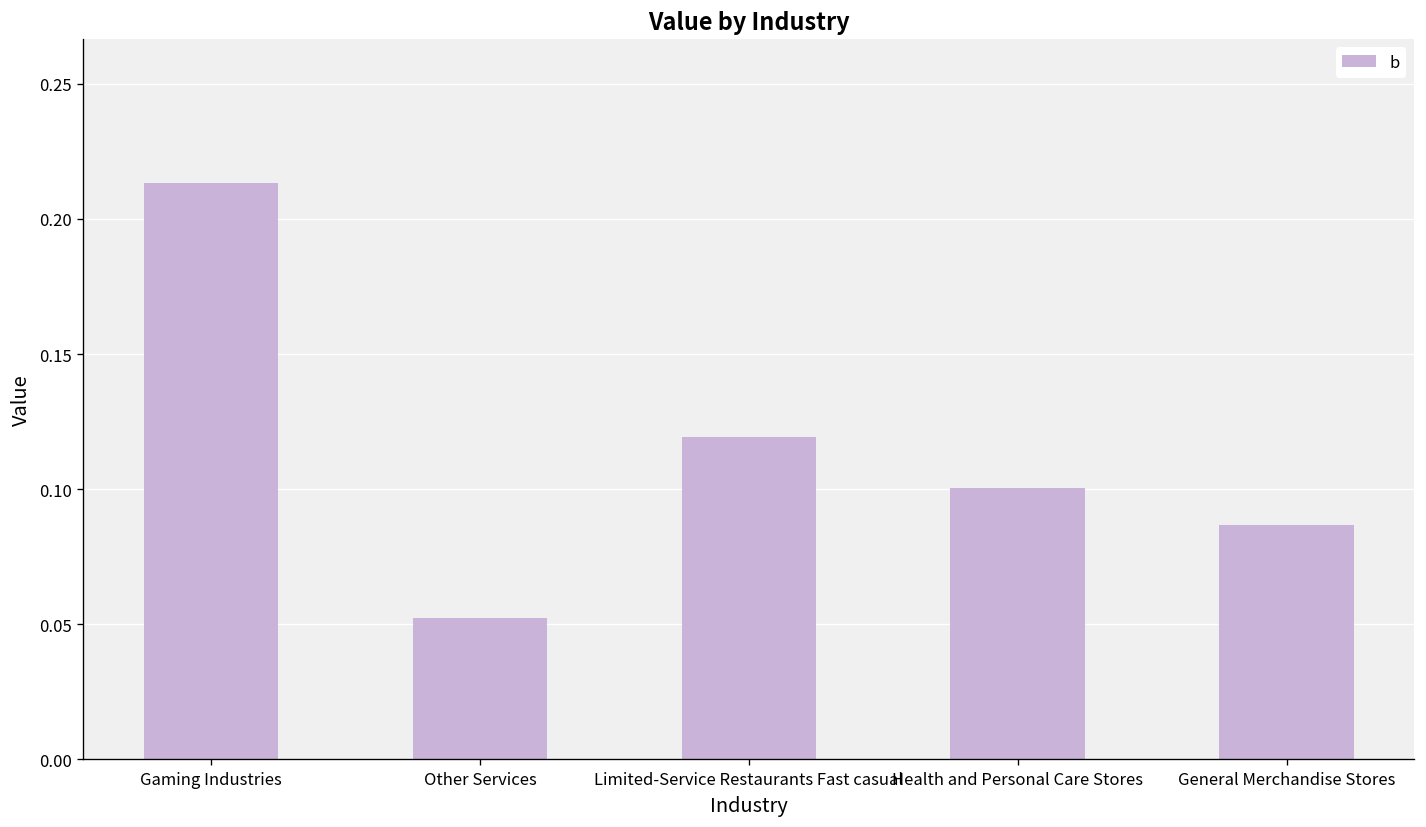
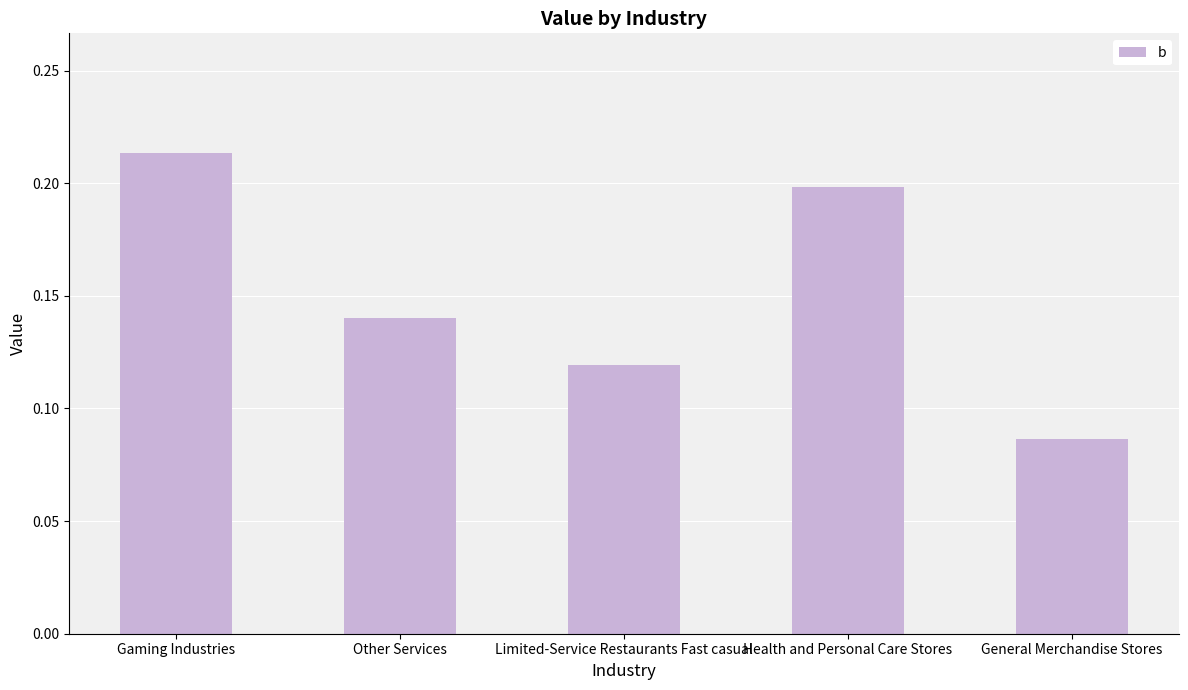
  {
    "Gaming Industries": 0.213,
-   "Other Services": 0.052,
+   "Other Services": 0.140,
    "Limited-Service Restaurants Fast casual": 0.119,
-   "Health and Personal Care Stores": 0.100,
+   "Health and Personal Care Stores": 0.198,
    "General Merchandise Stores": 0.087
  }
